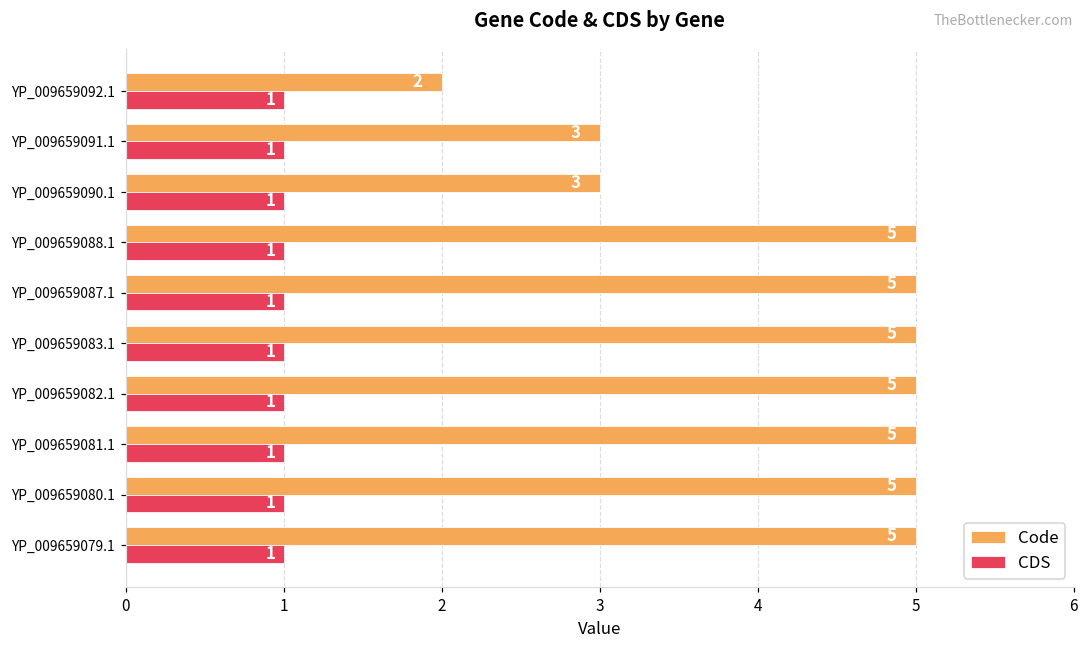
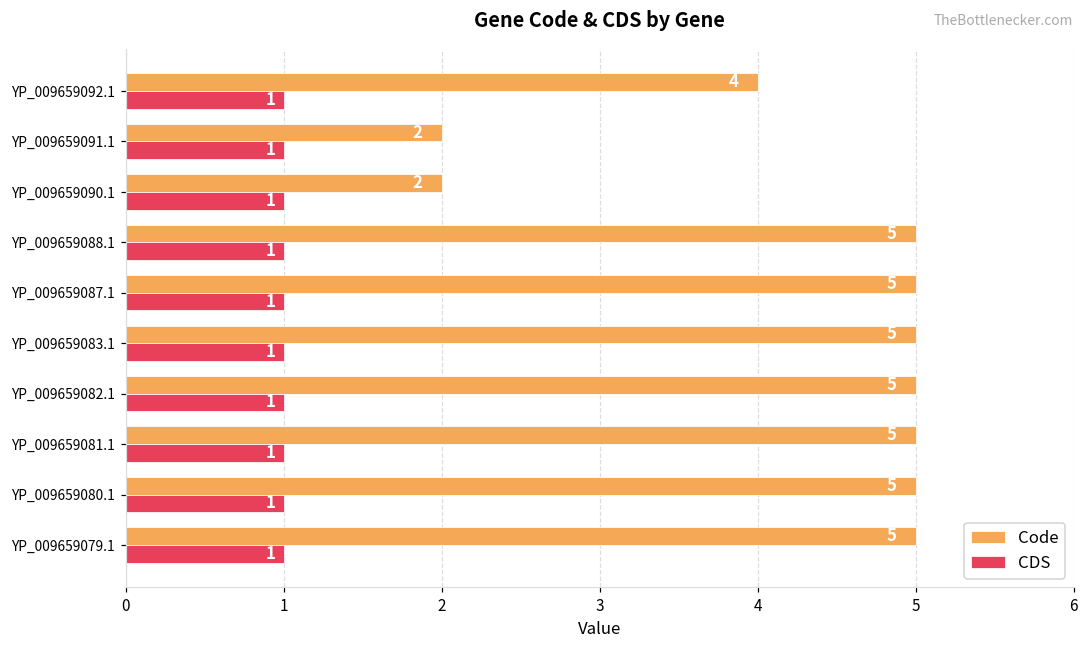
  {
    "Code": {
-     "YP_009659092.1": 2,
-     "YP_009659091.1": 3,
-     "YP_009659090.1": 3,
+     "YP_009659092.1": 4,
+     "YP_009659091.1": 2,
+     "YP_009659090.1": 2,
      "YP_009659088.1": 5,
      "YP_009659087.1": 5,
      "YP_009659083.1": 5,
      "YP_009659082.1": 5,
      "YP_009659081.1": 5,
      "YP_009659080.1": 5,
      "YP_009659079.1": 5
    },
    "CDS": {
      "YP_009659092.1": 1,
      "YP_009659091.1": 1,
      "YP_009659090.1": 1,
      "YP_009659088.1": 1,
      "YP_009659087.1": 1,
      "YP_009659083.1": 1,
      "YP_009659082.1": 1,
      "YP_009659081.1": 1,
      "YP_009659080.1": 1,
      "YP_009659079.1": 1
    }
  }
